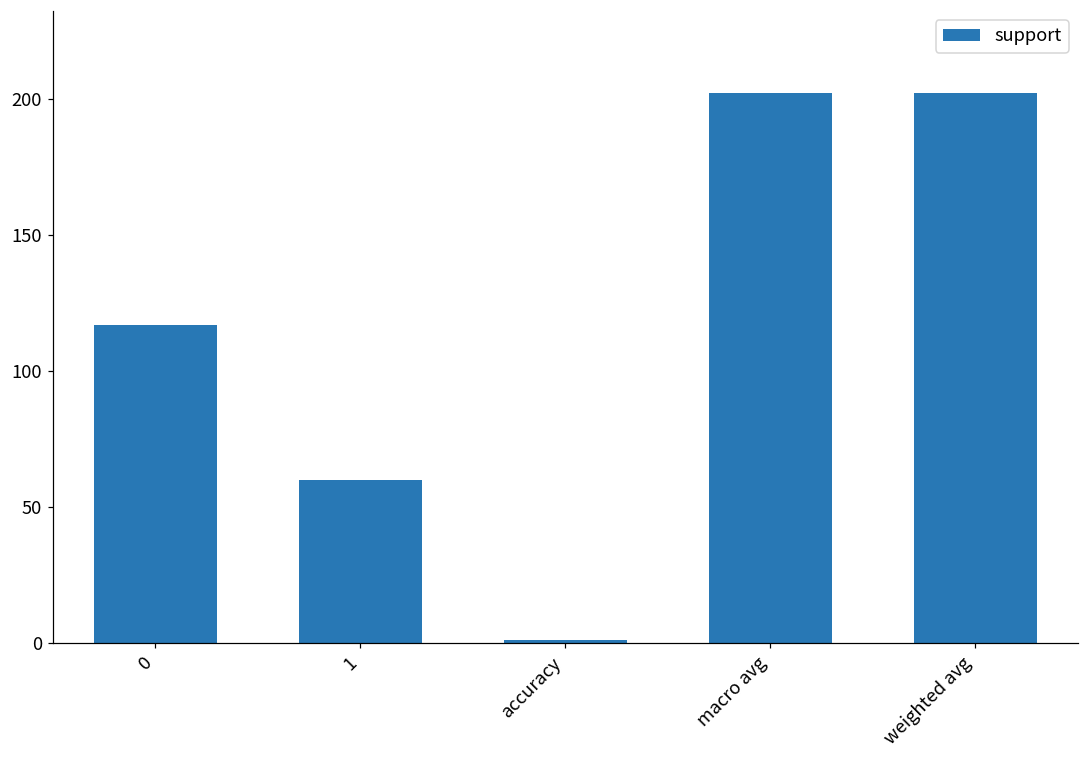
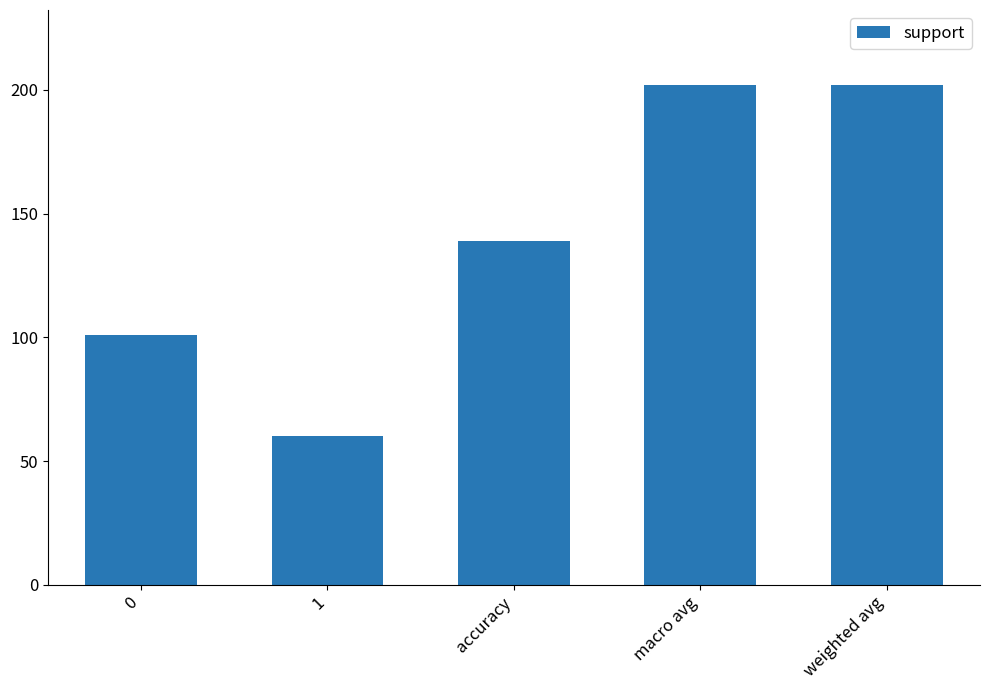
  {
-   "0": 117,
+   "0": 101,
    "1": 60,
-   "accuracy": 1,
+   "accuracy": 139,
    "macro avg": 202,
    "weighted avg": 202
  }
